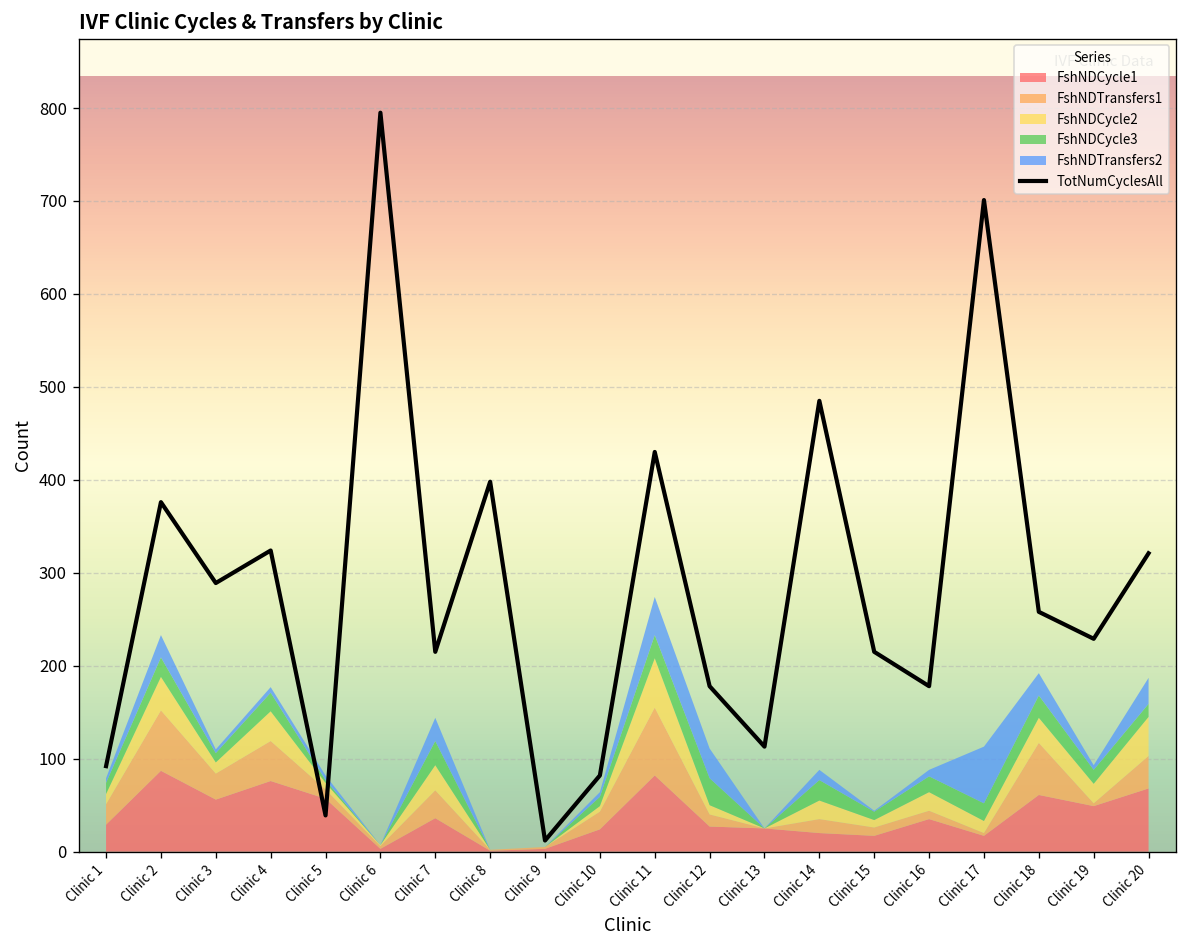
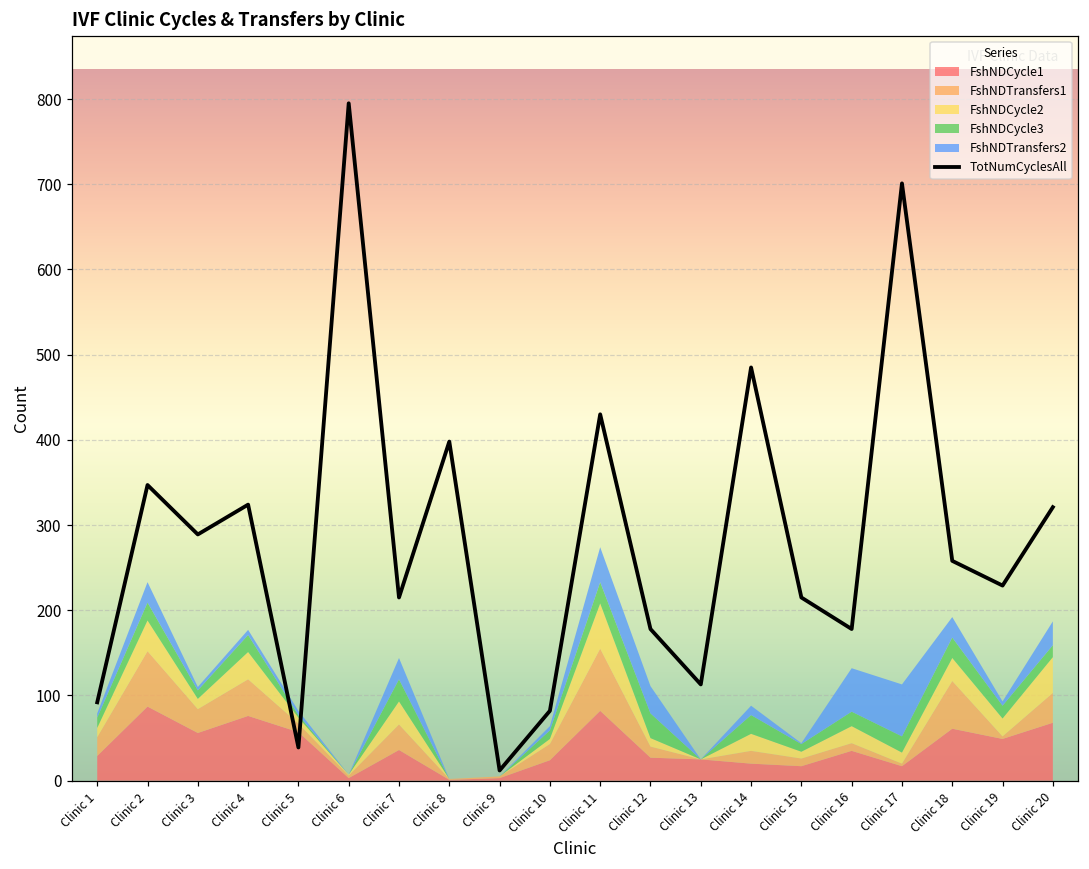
  {
    "TotNumCyclesAll": {
      "Clinic 1": 90,
-     "Clinic 2": 380,
+     "Clinic 2": 350,
      "Clinic 3": 290,
      "Clinic 4": 320,
      "Clinic 5": 40,
      "Clinic 6": 800,
      "Clinic 7": 220,
      "Clinic 8": 400,
      "Clinic 9": 10,
      "Clinic 10": 80,
      "Clinic 11": 430,
      "Clinic 12": 180,
      "Clinic 13": 110,
      "Clinic 14": 490,
      "Clinic 15": 220,
      "Clinic 16": 180,
      "Clinic 17": 700,
      "Clinic 18": 260,
      "Clinic 19": 230,
      "Clinic 20": 320
    },
    "FshNDCycle1": {
      "Clinic 1": 30,
      "Clinic 2": 90,
      "Clinic 3": 60,
      "Clinic 4": 80,
      "Clinic 5": 60,
      "Clinic 7": 40,
      "Clinic 10": 20,
      "Clinic 11": 80,
      "Clinic 12": 30,
      "Clinic 14": 20,
      "Clinic 15": 20,
      "Clinic 16": 40,
      "Clinic 18": 60,
      "Clinic 20": 70
    },
    "FshNDCycle3": {
      "Clinic 1": 10,
      "Clinic 2": 20,
      "Clinic 3": 10,
      "Clinic 4": 20,
      "Clinic 7": 30,
      "Clinic 10": 10,
      "Clinic 11": 30,
      "Clinic 12": 30,
      "Clinic 14": 20,
      "Clinic 16": 20,
      "Clinic 17": 20,
      "Clinic 18": 20,
      "Clinic 19": 20,
      "Clinic 20": 10
    },
    "FshNDTransfers2": {
      "Clinic 1": 10,
      "Clinic 2": 20,
      "Clinic 3": 0,
      "Clinic 4": 10,
      "Clinic 5": 10,
      "Clinic 7": 30,
      "Clinic 10": 10,
      "Clinic 11": 40,
      "Clinic 12": 30,
      "Clinic 14": 10,
-     "Clinic 16": 10,
+     "Clinic 16": 50,
      "Clinic 17": 60,
      "Clinic 18": 20,
      "Clinic 19": 10,
      "Clinic 20": 30
    }
  }
